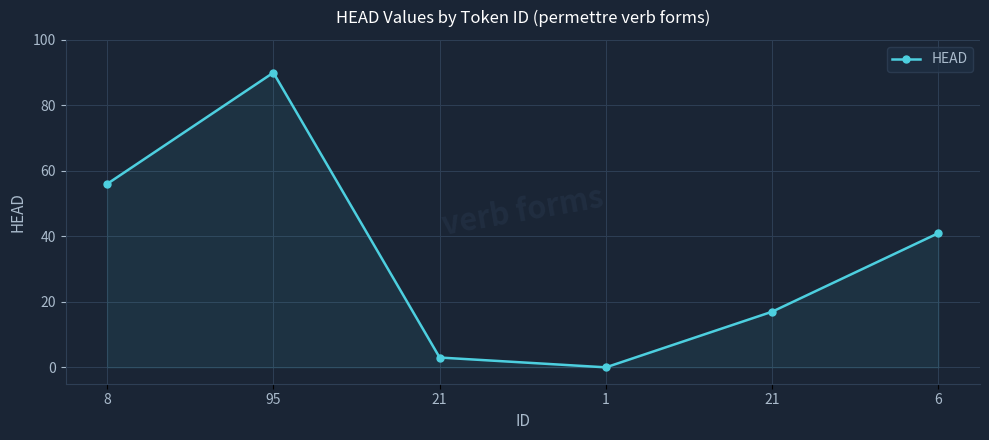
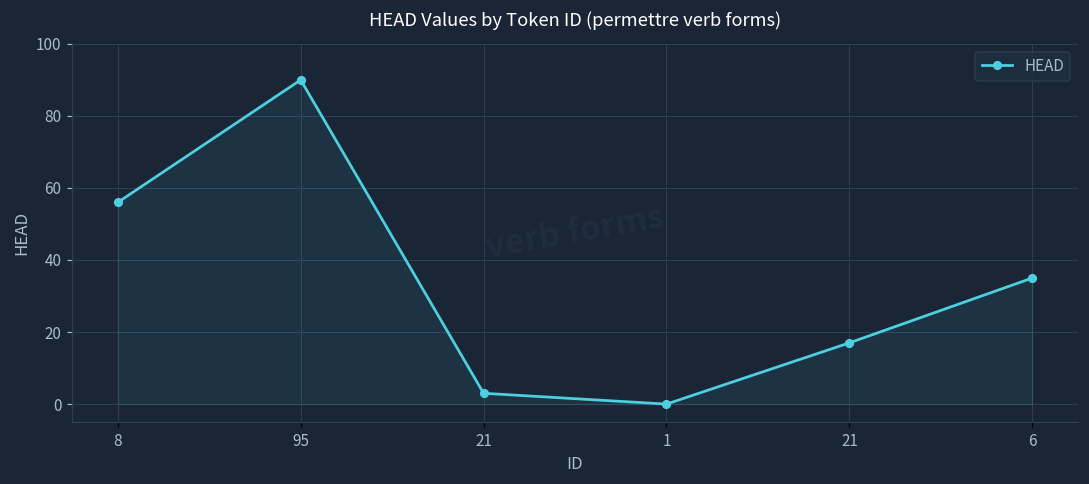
  {
    "8": 56,
    "95": 90,
    "1": 0,
-   "6": 41
+   "6": 35
  }
